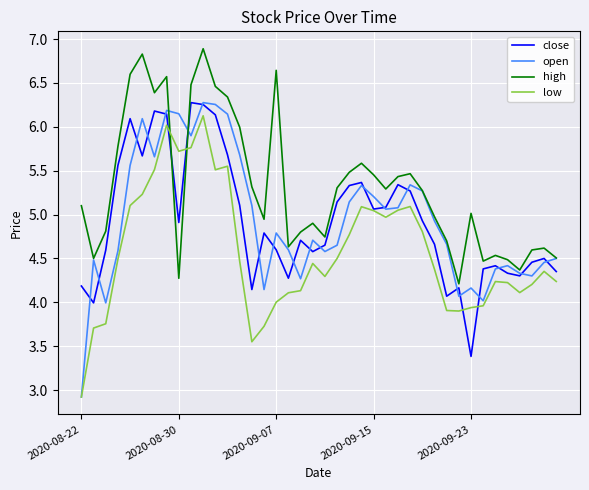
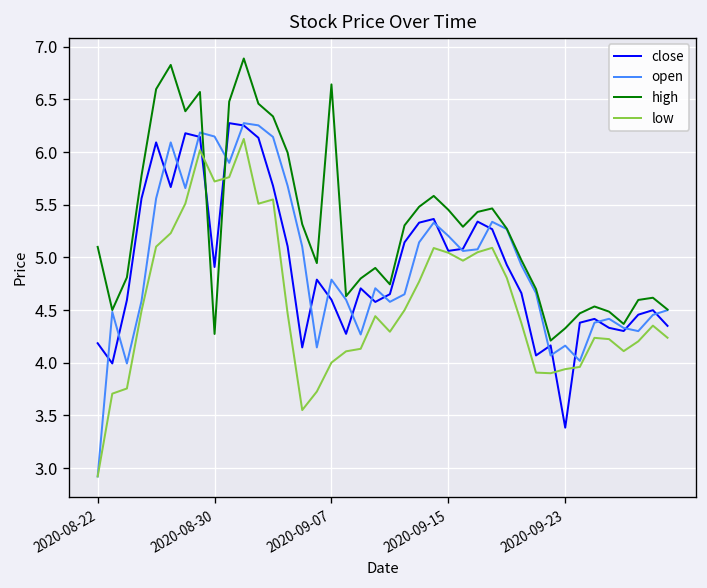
  {
    "close": {
      "2020-08-22": 4.2,
      "2020-08-30": 4.9,
      "2020-09-07": 4.6,
      "2020-09-23": 3.4
    },
    "open": {
      "2020-08-30": 6.1,
      "2020-09-07": 4.8,
      "2020-09-15": 5.2,
      "2020-09-23": 4.2
    },
    "high": {
      "2020-08-22": 5.1,
      "2020-08-30": 4.3,
      "2020-09-07": 6.6,
      "2020-09-15": 5.5,
-     "2020-09-23": 5.0
+     "2020-09-23": 4.3
    },
    "low": {
      "2020-08-30": 5.7,
      "2020-09-07": 4.0,
      "2020-09-23": 3.9
    }
  }
